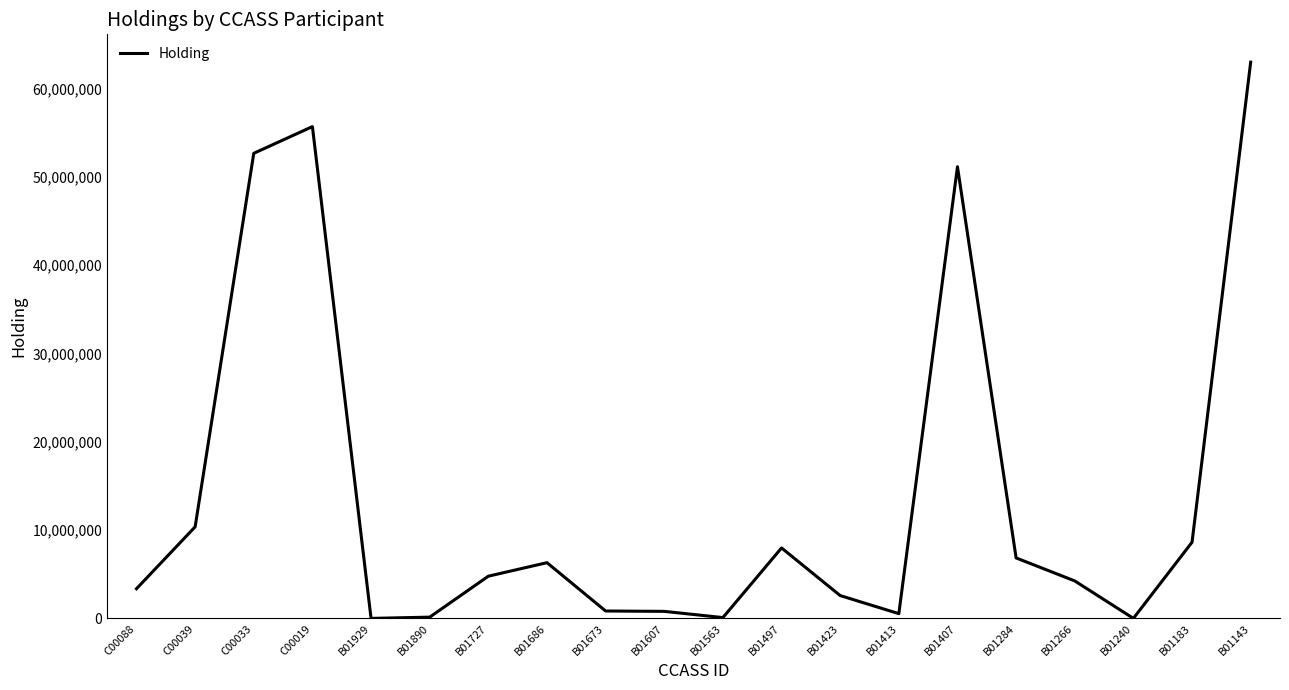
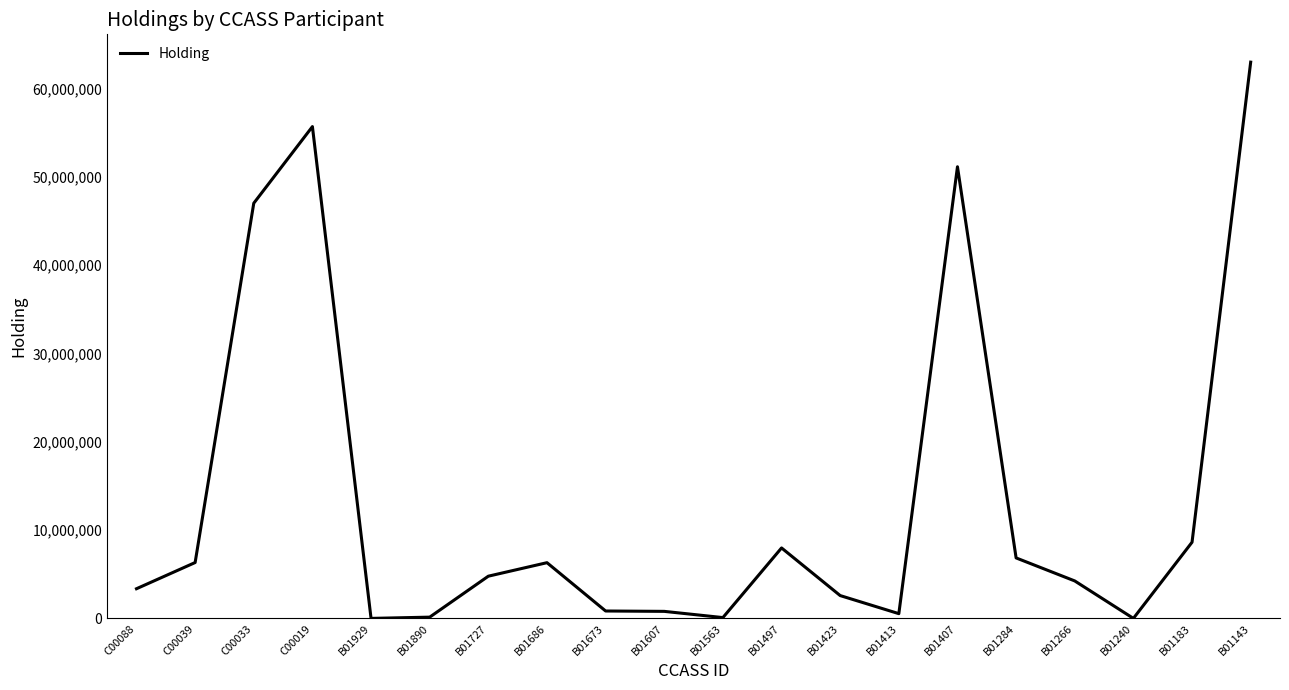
  {
    "C00088": "3,000,000",
-   "C00039": "10,000,000",
-   "C00033": "53,000,000",
+   "C00039": "6,000,000",
+   "C00033": "47,000,000",
    "C00019": "56,000,000",
    "B01929": "0",
    "B01890": "0",
    "B01727": "5,000,000",
    "B01686": "6,000,000",
    "B01673": "1,000,000",
    "B01607": "1,000,000",
    "B01563": "0",
    "B01497": "8,000,000",
    "B01423": "3,000,000",
    "B01413": "1,000,000",
    "B01407": "51,000,000",
    "B01284": "7,000,000",
    "B01266": "4,000,000",
    "B01240": "0",
    "B01183": "9,000,000",
    "B01143": "63,000,000"
  }
